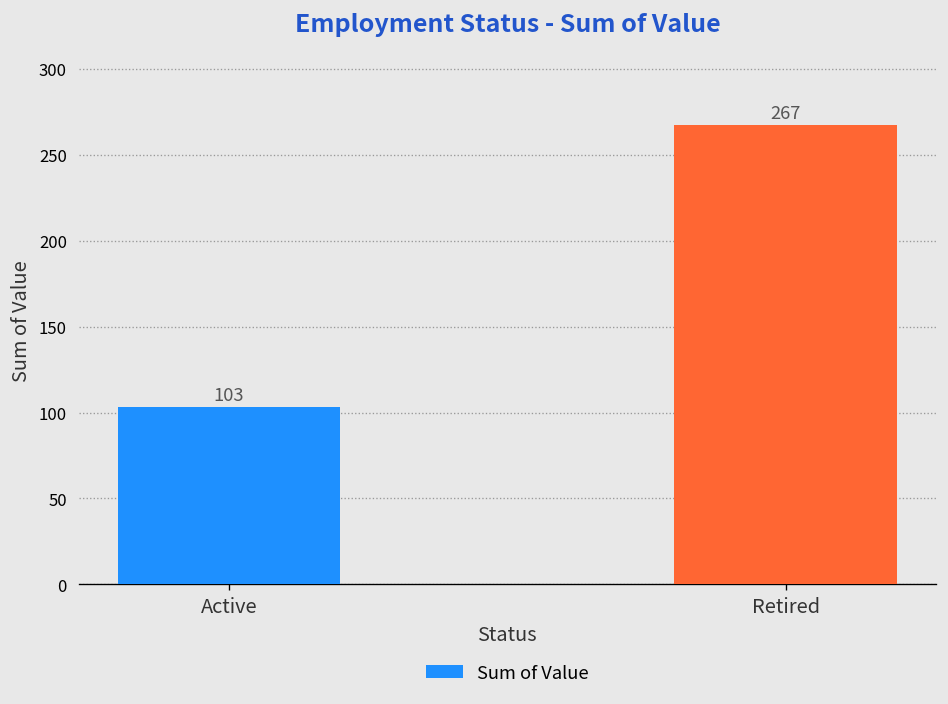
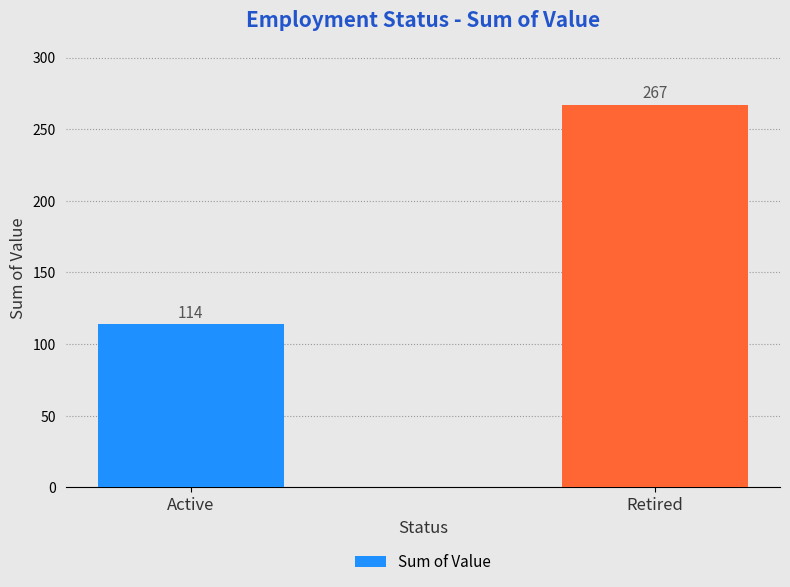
  {
-   "Active": 103,
+   "Active": 114,
    "Retired": 267
  }
